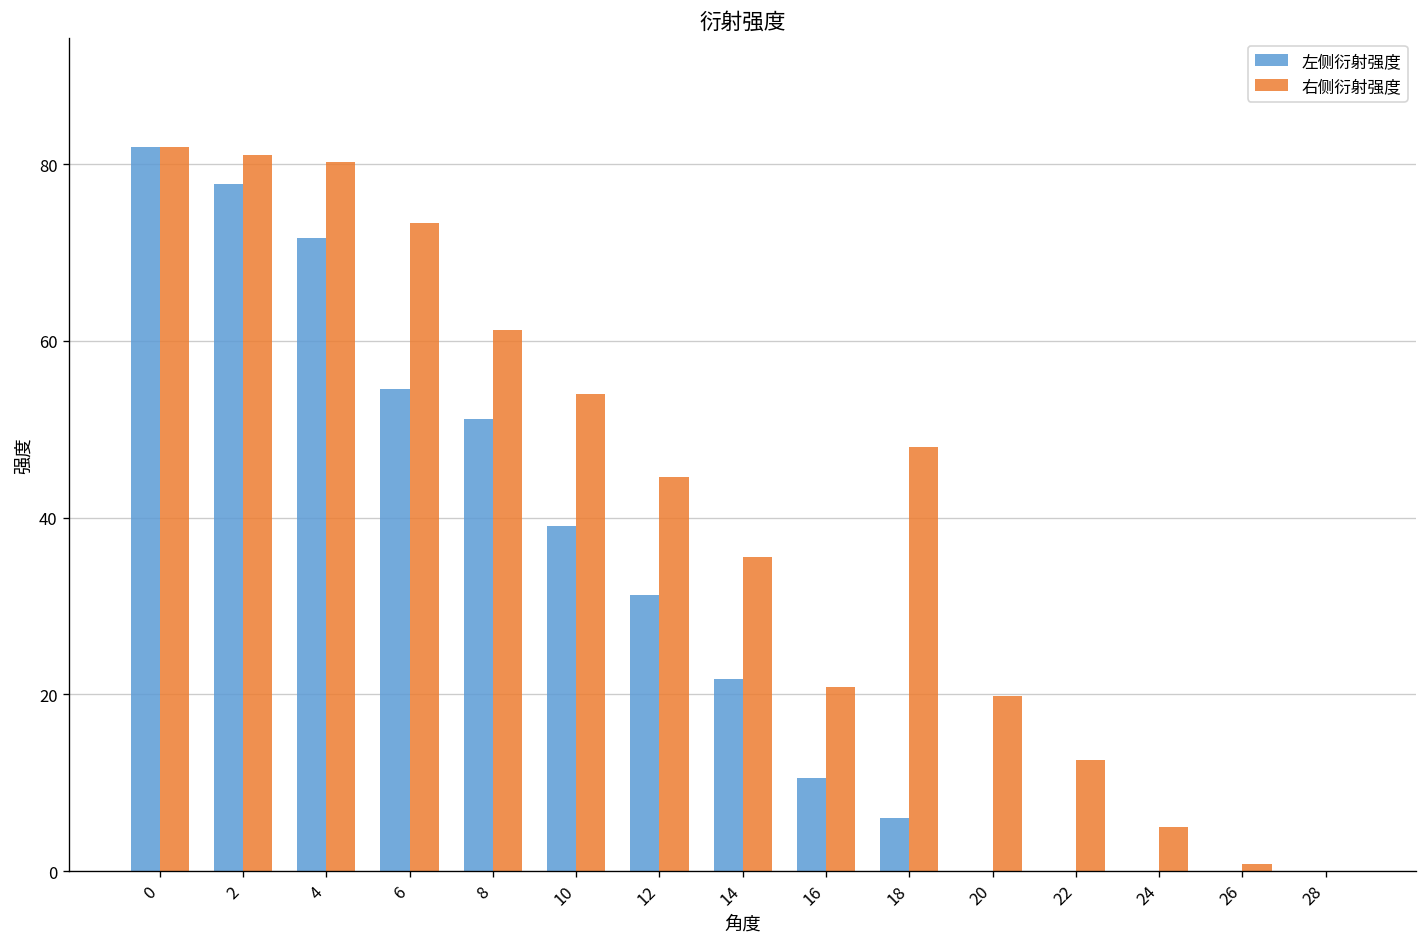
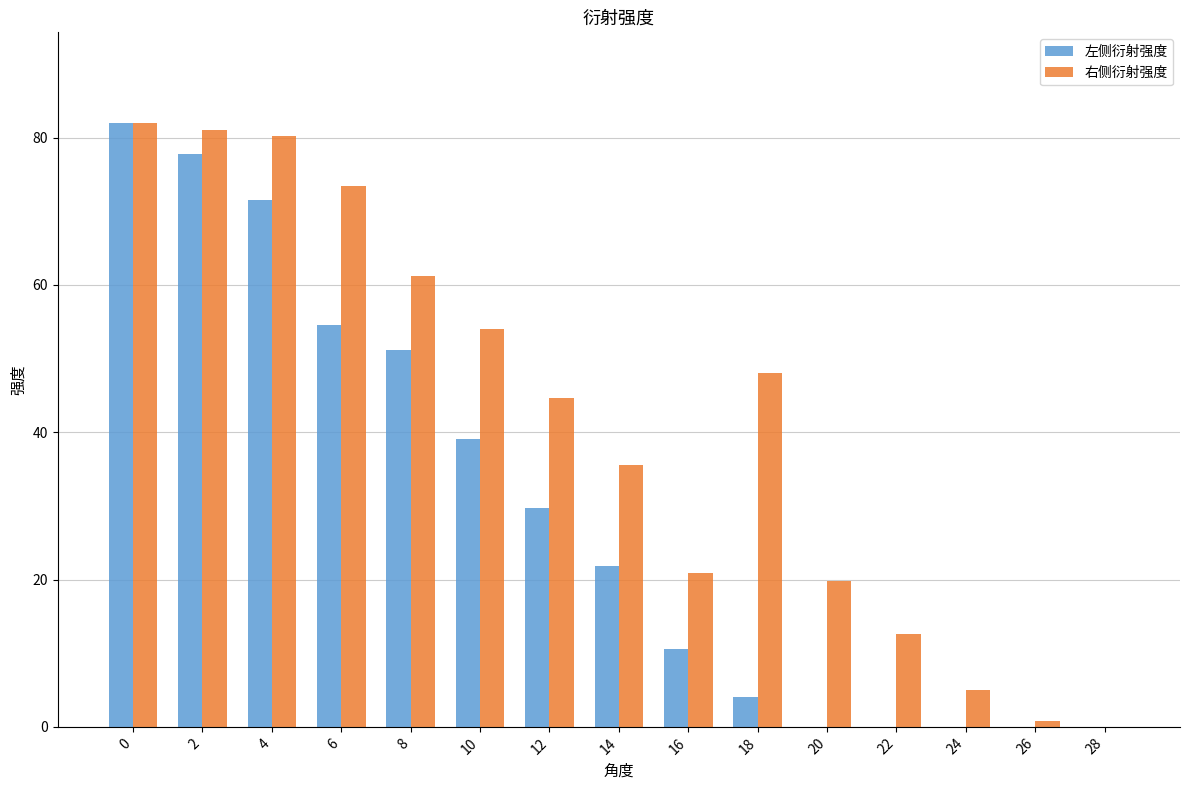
  {
    "左侧衍射强度": {
      "0": 82,
      "2": 78,
      "4": 72,
      "6": 55,
      "8": 51,
      "10": 39,
-     "12": 31,
+     "12": 30,
      "14": 22,
      "16": 11,
-     "18": 6,
+     "18": 4,
      "20": 0,
      "22": 0,
      "24": 0,
      "26": 0,
      "28": 0
    },
    "右侧衍射强度": {
      "0": 82,
      "2": 81,
      "4": 80,
      "6": 73,
      "8": 61,
      "10": 54,
      "12": 45,
      "14": 36,
      "16": 21,
      "18": 48,
      "20": 20,
      "22": 13,
      "24": 5,
      "26": 1,
      "28": 0
    }
  }
